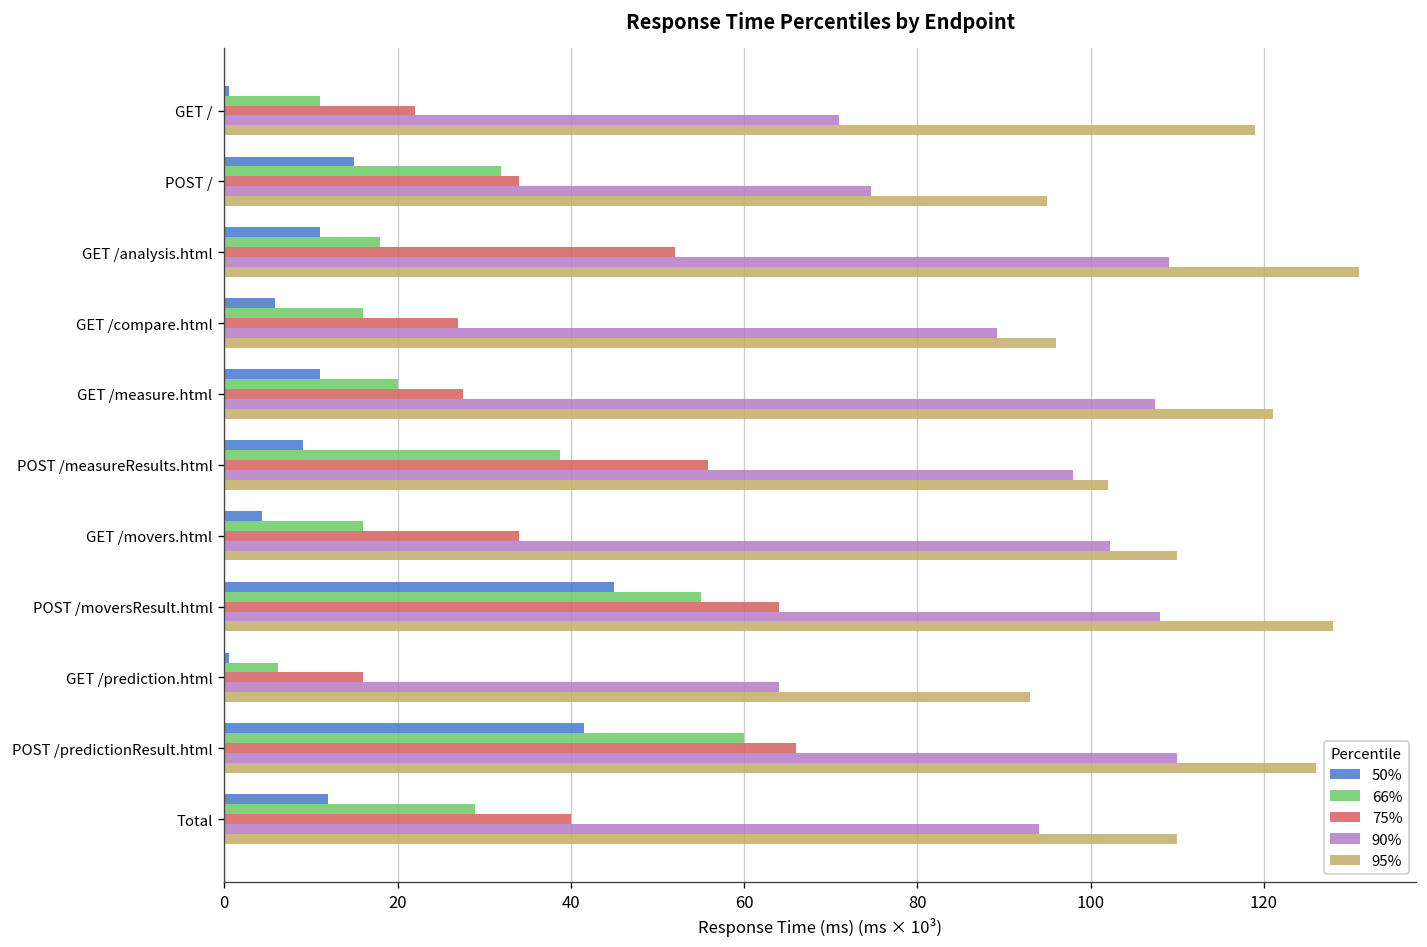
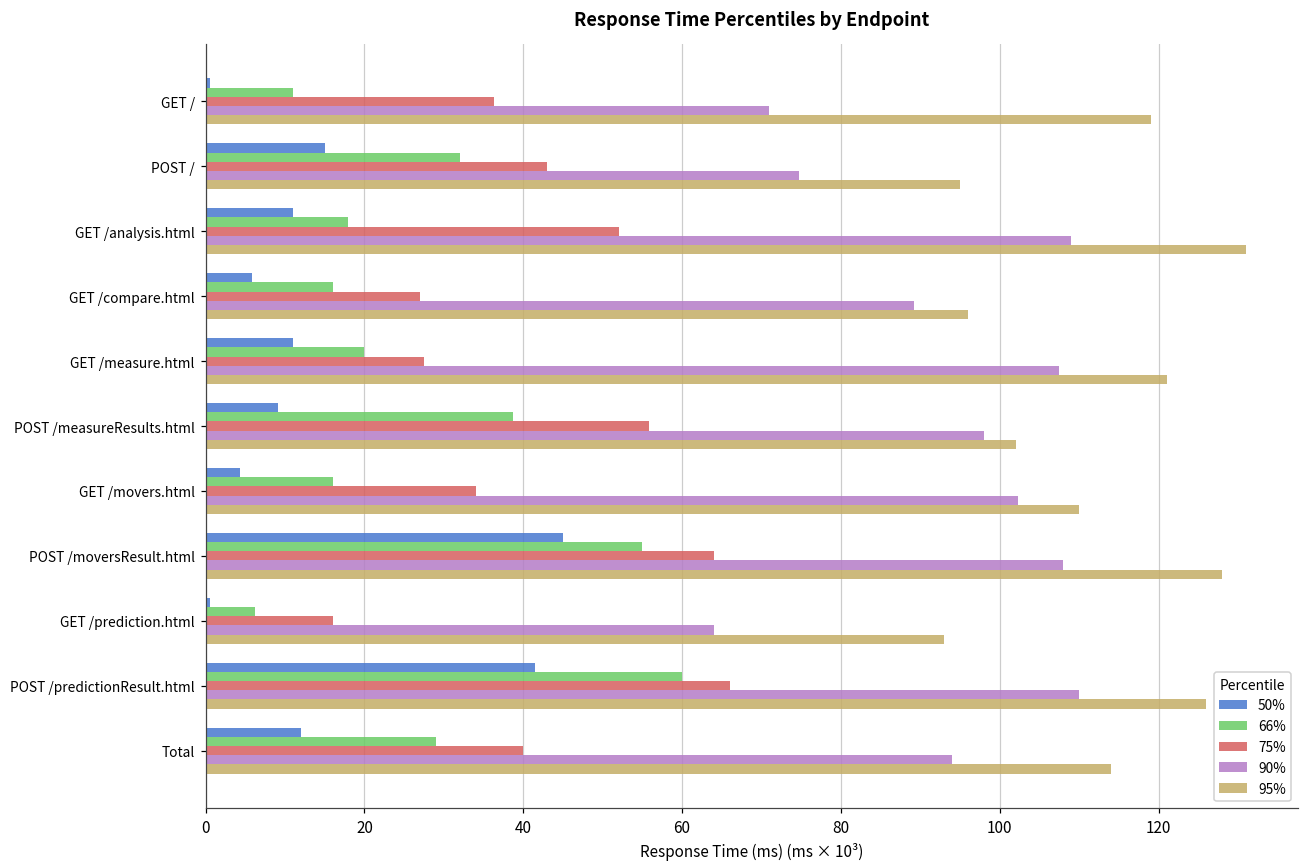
  {
    "50%": {
      "GET /": 1,
      "POST /": 15,
      "GET /analysis.html": 11,
      "GET /compare.html": 6,
      "GET /measure.html": 11,
      "POST /measureResults.html": 9,
      "GET /movers.html": 4,
      "POST /moversResult.html": 45,
      "GET /prediction.html": 1,
      "POST /predictionResult.html": 42,
      "Total": 12
    },
    "66%": {
      "GET /": 11,
      "POST /": 32,
      "GET /analysis.html": 18,
      "GET /compare.html": 16,
      "GET /measure.html": 20,
      "POST /measureResults.html": 39,
      "GET /movers.html": 16,
      "POST /moversResult.html": 55,
      "GET /prediction.html": 6,
      "POST /predictionResult.html": 60,
      "Total": 29
    },
    "75%": {
-     "GET /": 22,
-     "POST /": 34,
+     "GET /": 36,
+     "POST /": 43,
      "GET /analysis.html": 52,
      "GET /compare.html": 27,
      "GET /measure.html": 28,
      "POST /measureResults.html": 56,
      "GET /movers.html": 34,
      "POST /moversResult.html": 64,
      "GET /prediction.html": 16,
      "POST /predictionResult.html": 66,
      "Total": 40
    },
    "90%": {
      "GET /": 71,
      "POST /": 75,
      "GET /analysis.html": 109,
      "GET /compare.html": 89,
      "GET /measure.html": 107,
      "POST /measureResults.html": 98,
      "GET /movers.html": 102,
      "POST /moversResult.html": 108,
      "GET /prediction.html": 64,
      "POST /predictionResult.html": 110,
      "Total": 94
    },
    "95%": {
      "GET /": 119,
      "POST /": 95,
      "GET /analysis.html": 131,
      "GET /compare.html": 96,
      "GET /measure.html": 121,
      "POST /measureResults.html": 102,
      "GET /movers.html": 110,
      "POST /moversResult.html": 128,
      "GET /prediction.html": 93,
      "POST /predictionResult.html": 126,
-     "Total": 110
+     "Total": 114
    }
  }
